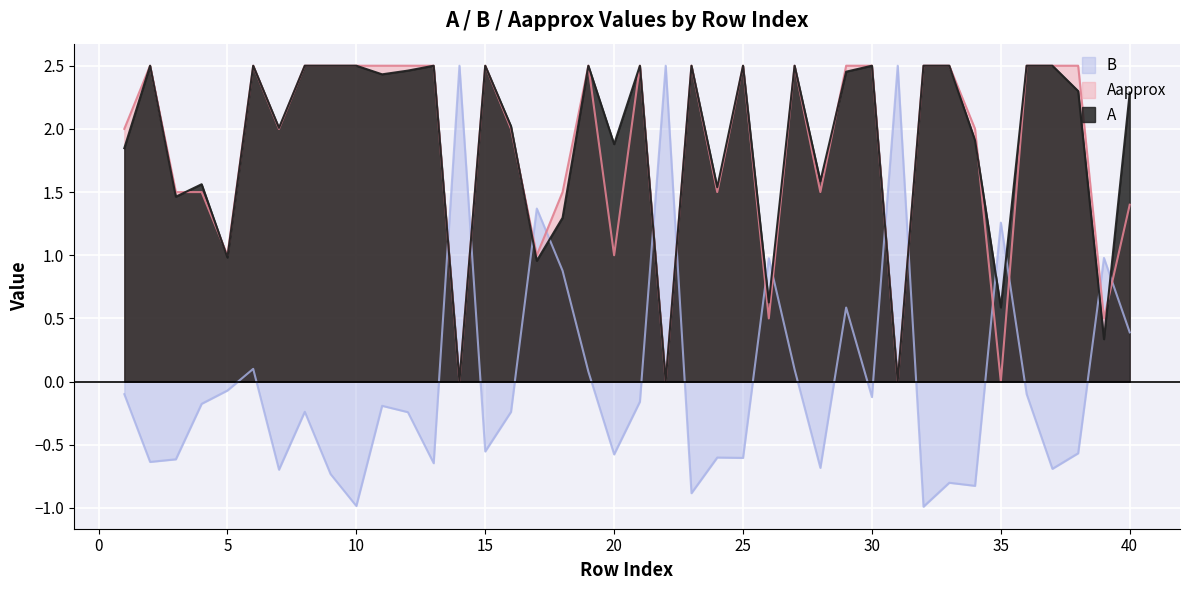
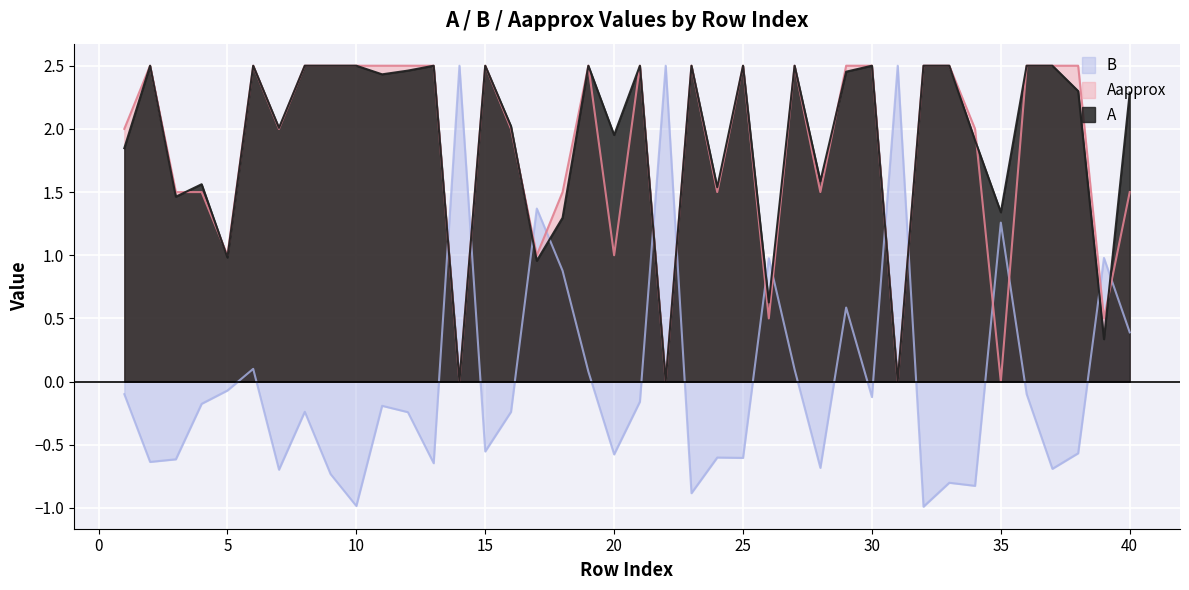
  {
    "Aapprox": {
      "20": 1.0,
      "35": 0.0,
-     "40": 1.4
+     "40": 1.5
    },
    "A": {
-     "20": 1.88,
-     "35": 0.59,
+     "20": 1.95,
+     "35": 1.34,
      "40": 2.29
    }
  }
